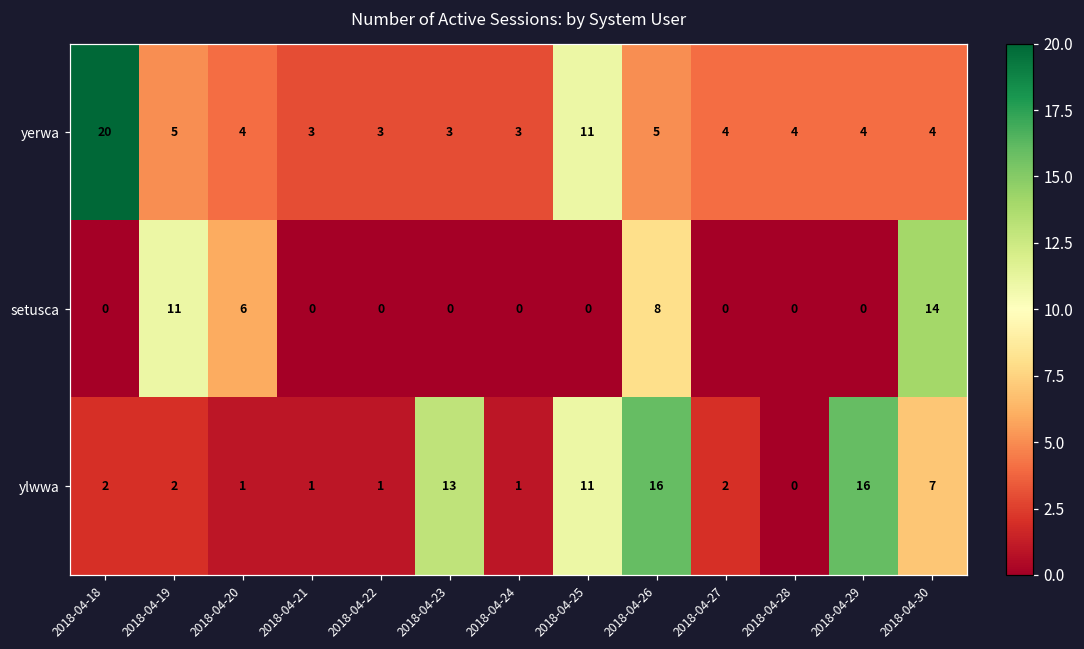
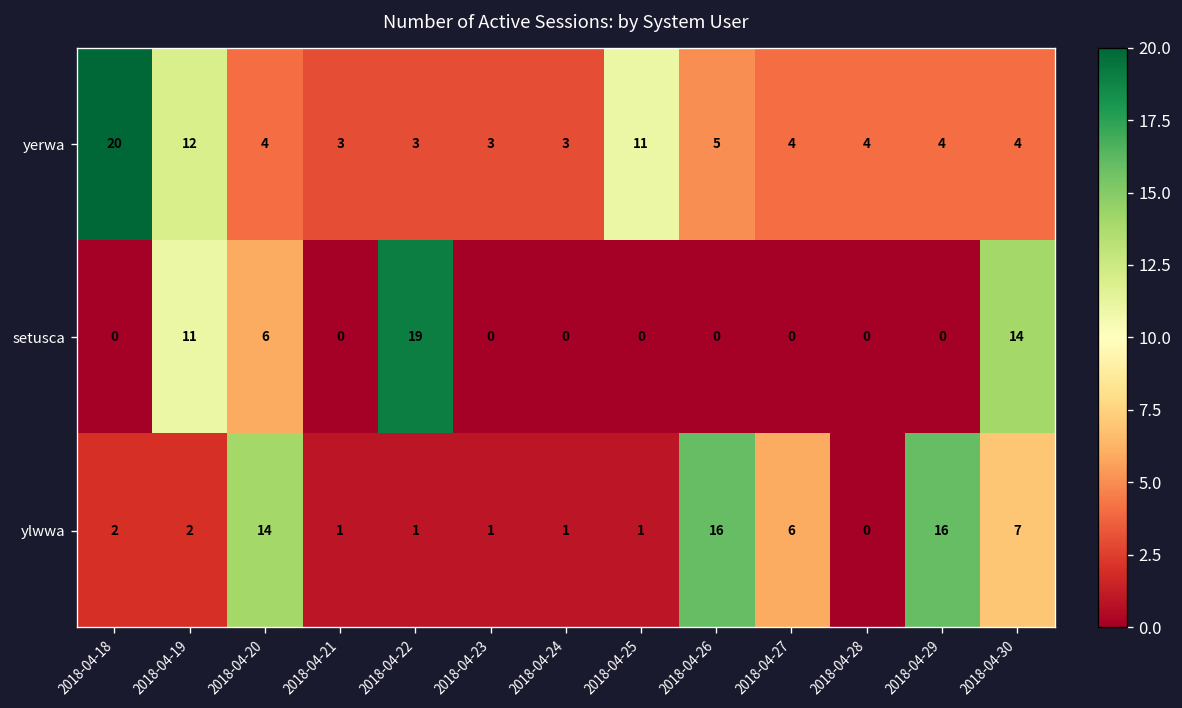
  {
    "yerwa": {
      "2018-04-18": 20,
-     "2018-04-19": 5,
+     "2018-04-19": 12,
      "2018-04-20": 4,
      "2018-04-21": 3,
      "2018-04-22": 3,
      "2018-04-23": 3,
      "2018-04-24": 3,
      "2018-04-25": 11,
      "2018-04-26": 5,
      "2018-04-27": 4,
      "2018-04-28": 4,
      "2018-04-29": 4,
      "2018-04-30": 4
    },
    "setusca": {
      "2018-04-18": 0,
      "2018-04-19": 11,
      "2018-04-20": 6,
      "2018-04-21": 0,
-     "2018-04-22": 0,
+     "2018-04-22": 19,
      "2018-04-23": 0,
      "2018-04-24": 0,
      "2018-04-25": 0,
-     "2018-04-26": 8,
+     "2018-04-26": 0,
      "2018-04-27": 0,
      "2018-04-28": 0,
      "2018-04-29": 0,
      "2018-04-30": 14
    },
    "ylwwa": {
      "2018-04-18": 2,
      "2018-04-19": 2,
-     "2018-04-20": 1,
+     "2018-04-20": 14,
      "2018-04-21": 1,
      "2018-04-22": 1,
-     "2018-04-23": 13,
+     "2018-04-23": 1,
      "2018-04-24": 1,
-     "2018-04-25": 11,
+     "2018-04-25": 1,
      "2018-04-26": 16,
-     "2018-04-27": 2,
+     "2018-04-27": 6,
      "2018-04-28": 0,
      "2018-04-29": 16,
      "2018-04-30": 7
    }
  }
